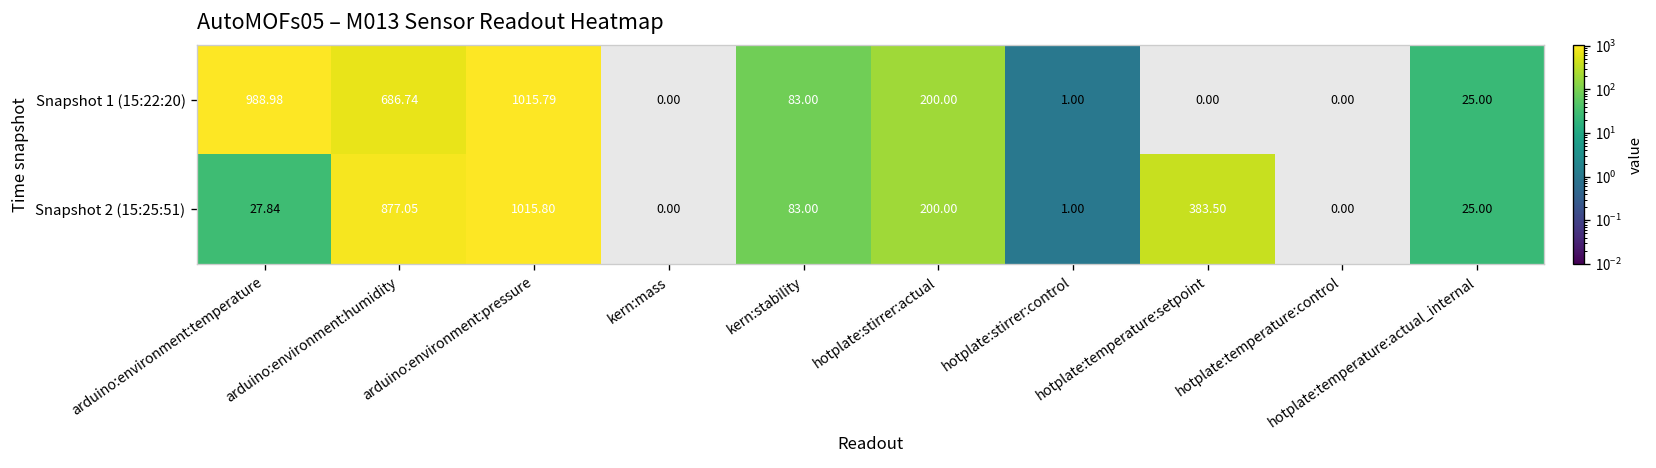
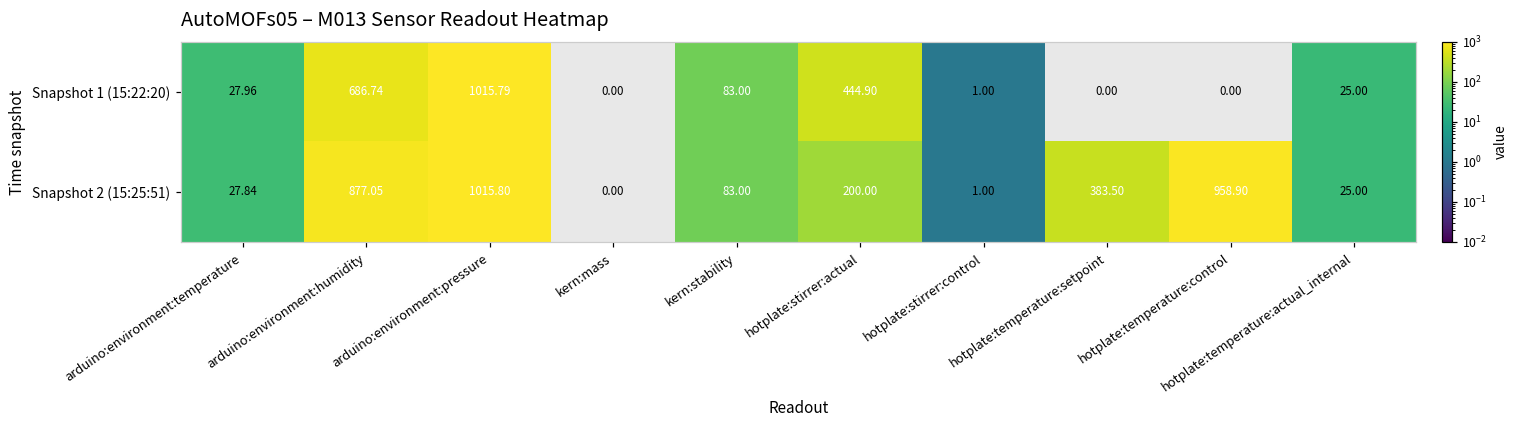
  {
    "Snapshot 1 (15:22:20)": {
-     "arduino:environment:temperature": 988.98,
+     "arduino:environment:temperature": 27.96,
      "arduino:environment:humidity": 686.74,
      "arduino:environment:pressure": 1015.79,
      "kern:mass": 0.00,
      "kern:stability": 83.00,
-     "hotplate:stirrer:actual": 200.00,
+     "hotplate:stirrer:actual": 444.90,
      "hotplate:stirrer:control": 1.00,
      "hotplate:temperature:setpoint": 0.00,
      "hotplate:temperature:control": 0.00,
      "hotplate:temperature:actual_internal": 25.00
    },
    "Snapshot 2 (15:25:51)": {
      "arduino:environment:temperature": 27.84,
      "arduino:environment:humidity": 877.05,
      "arduino:environment:pressure": 1015.80,
      "kern:mass": 0.00,
      "kern:stability": 83.00,
      "hotplate:stirrer:actual": 200.00,
      "hotplate:stirrer:control": 1.00,
      "hotplate:temperature:setpoint": 383.50,
-     "hotplate:temperature:control": 0.00,
+     "hotplate:temperature:control": 958.90,
      "hotplate:temperature:actual_internal": 25.00
    }
  }
